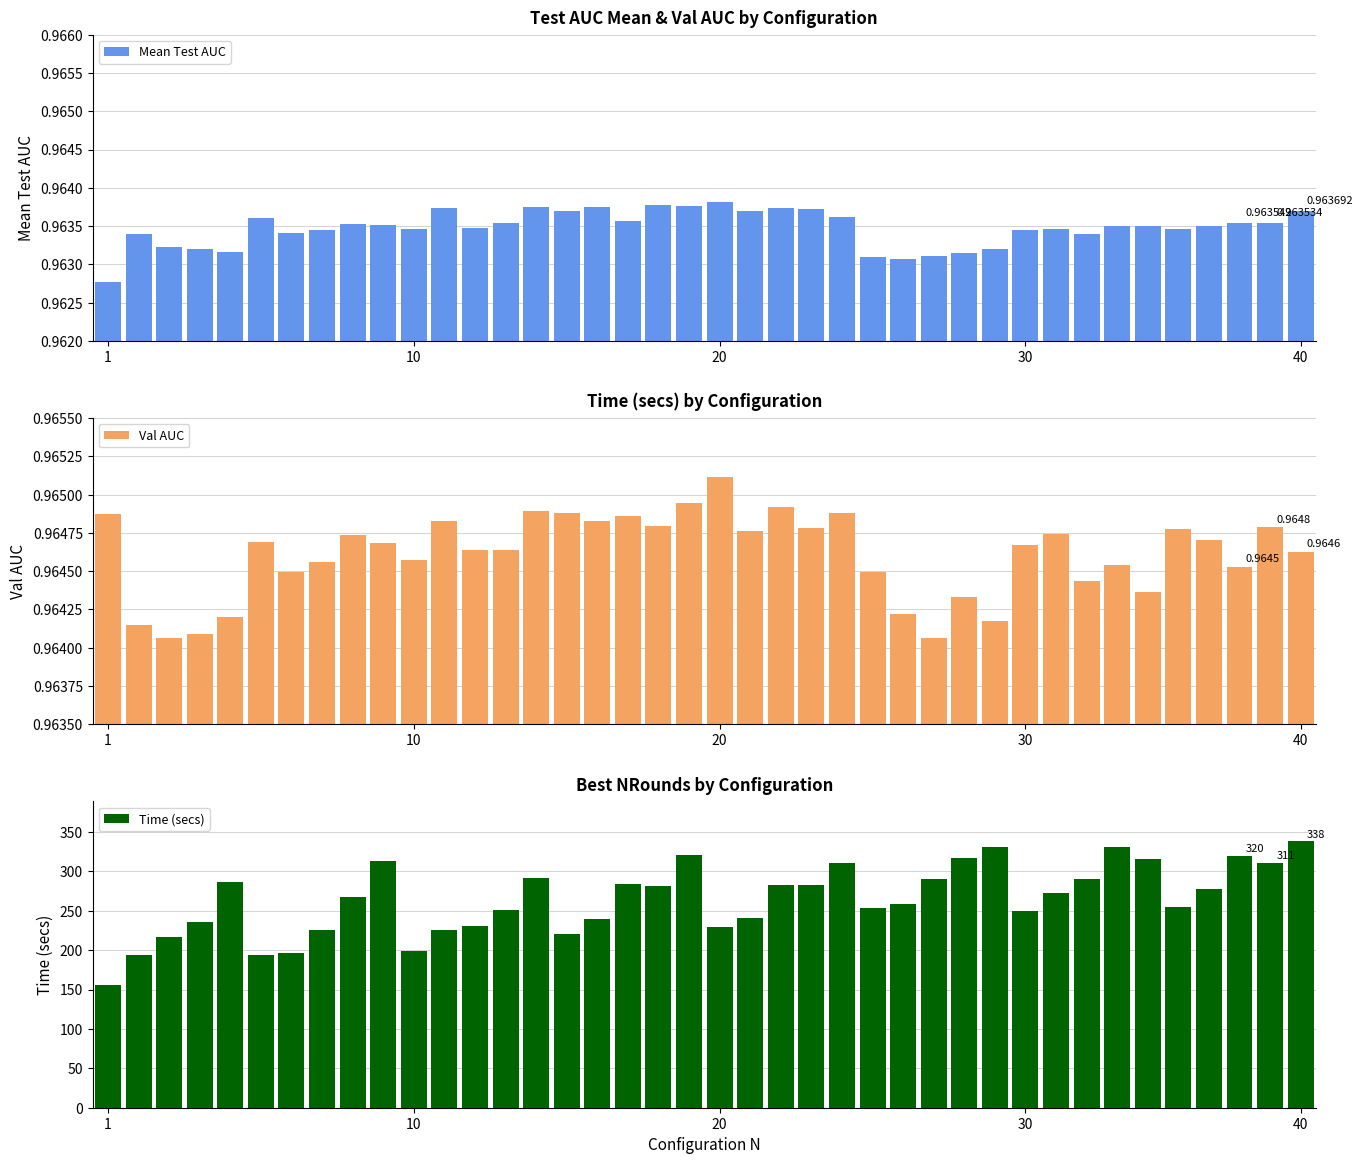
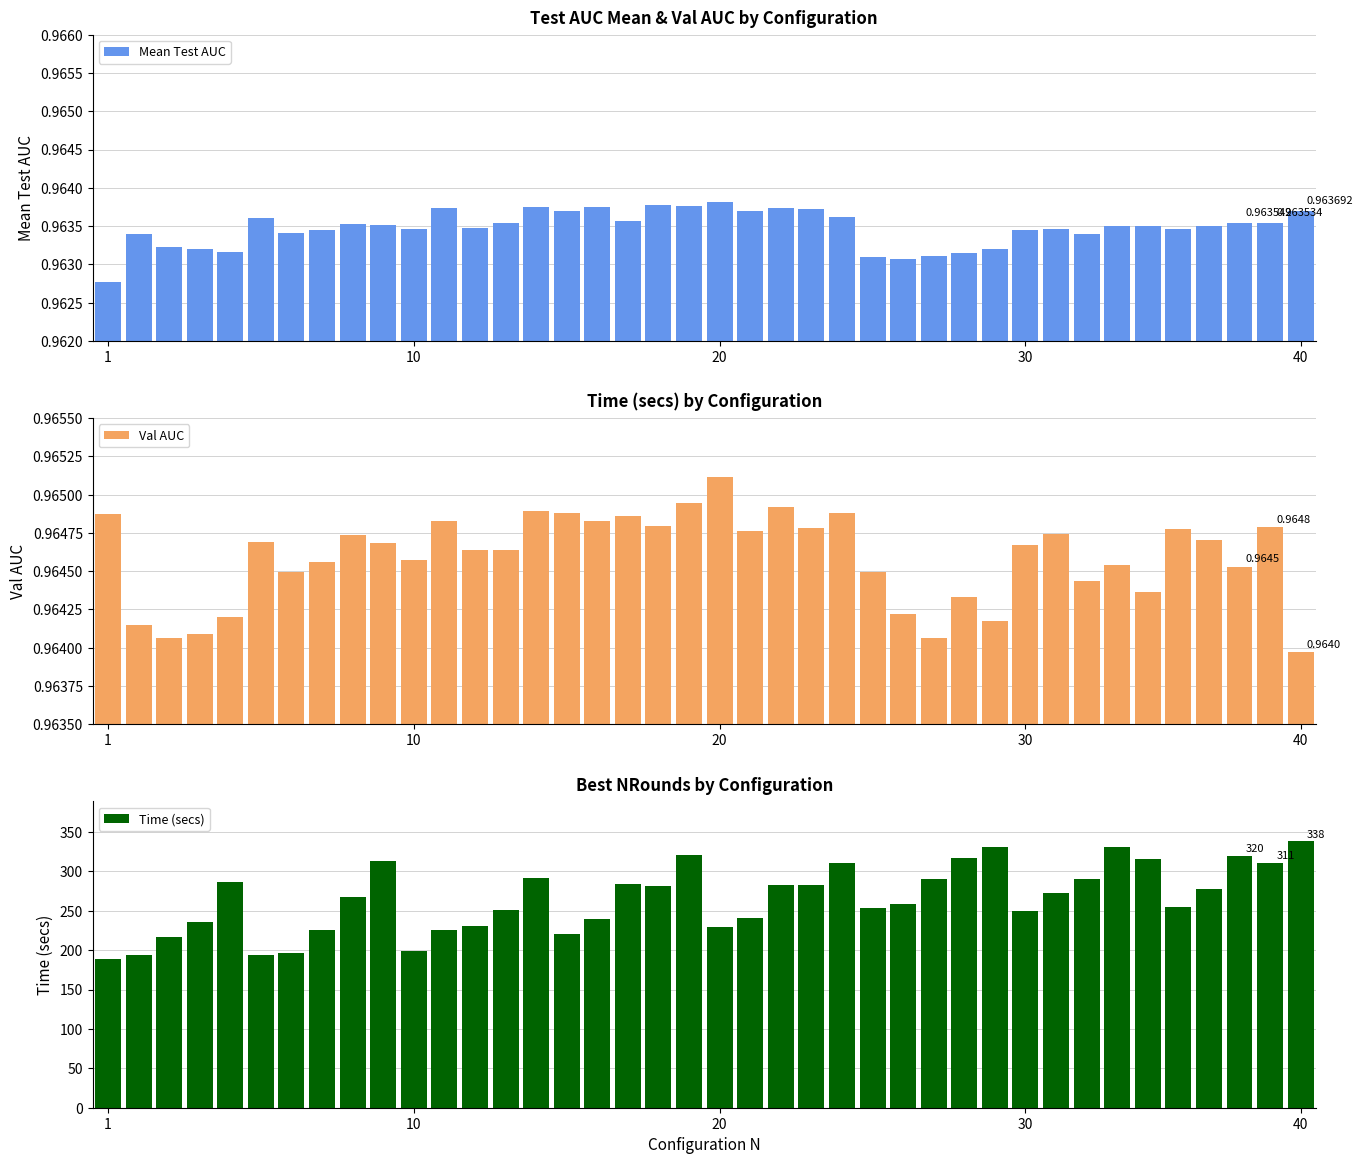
  {
    "Test AUC Mean & Val AUC by Configuration": {
      "40": 0.963692
    },
    "Time (secs) by Configuration": {
-     "40": 0.9646
+     "40": 0.9640
    },
    "Best NRounds by Configuration": {
-     "1": 160
+     "1": 190
    }
  }
